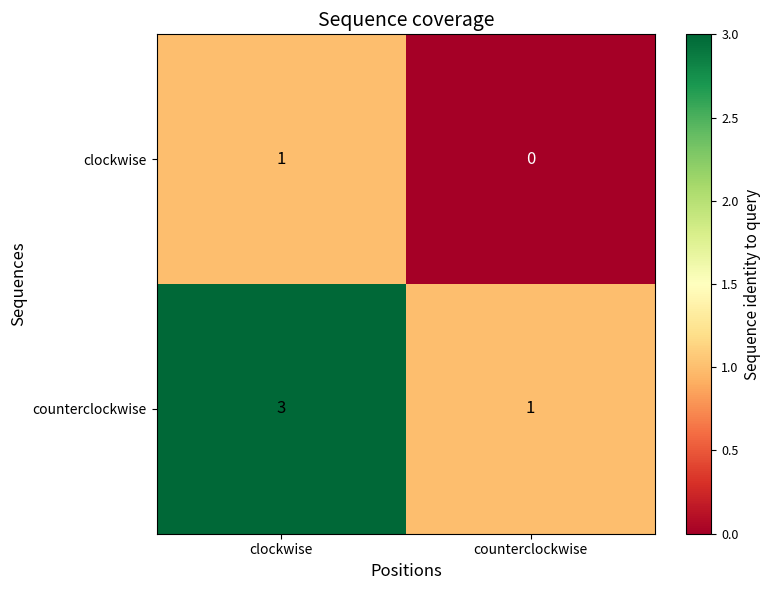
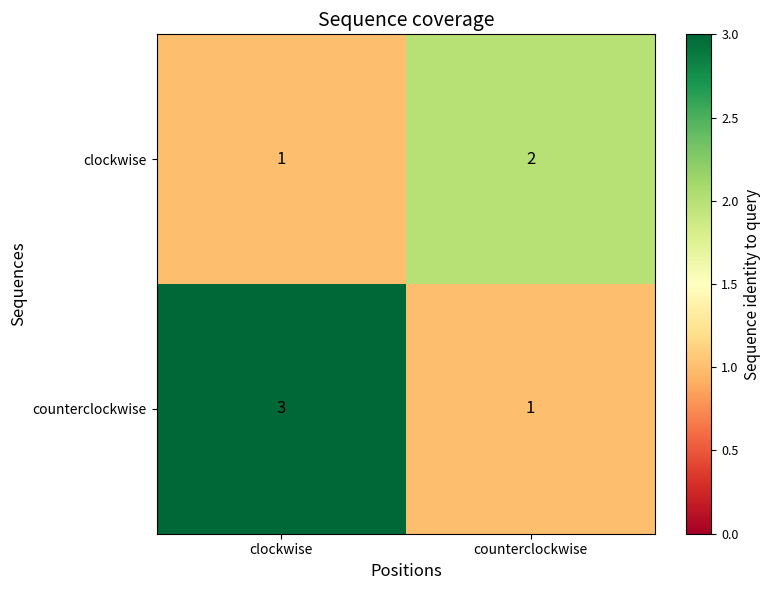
  {
    "clockwise": {
      "clockwise": 1,
-     "counterclockwise": 0
+     "counterclockwise": 2
    },
    "counterclockwise": {
      "clockwise": 3,
      "counterclockwise": 1
    }
  }
